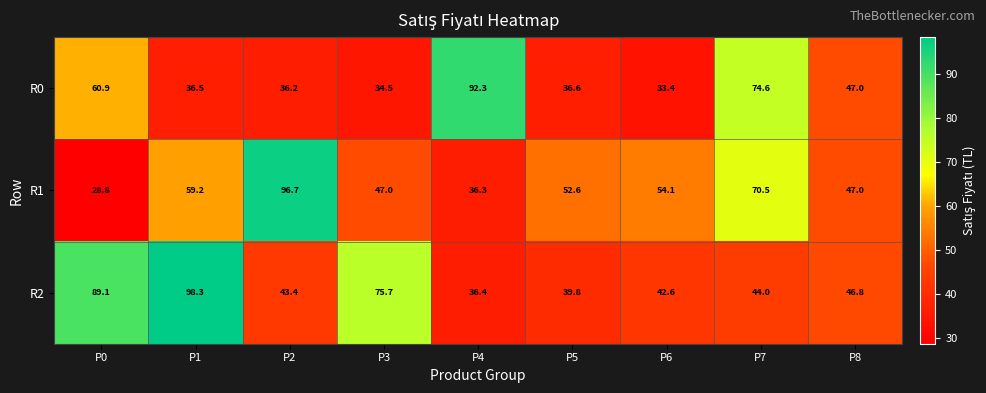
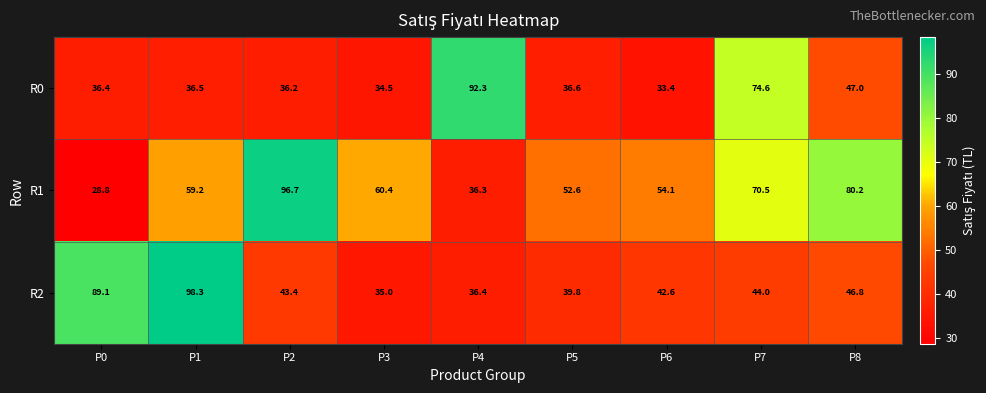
  {
    "R0": {
-     "P0": 60.9,
+     "P0": 36.4,
      "P1": 36.5,
      "P2": 36.2,
      "P3": 34.5,
      "P4": 92.3,
      "P5": 36.6,
      "P6": 33.4,
      "P7": 74.6,
      "P8": 47.0
    },
    "R1": {
      "P0": 28.8,
      "P1": 59.2,
      "P2": 96.7,
-     "P3": 47.0,
+     "P3": 60.4,
      "P4": 36.3,
      "P5": 52.6,
      "P6": 54.1,
      "P7": 70.5,
-     "P8": 47.0
+     "P8": 80.2
    },
    "R2": {
      "P0": 89.1,
      "P1": 98.3,
      "P2": 43.4,
-     "P3": 75.7,
+     "P3": 35.0,
      "P4": 36.4,
      "P5": 39.8,
      "P6": 42.6,
      "P7": 44.0,
      "P8": 46.8
    }
  }
